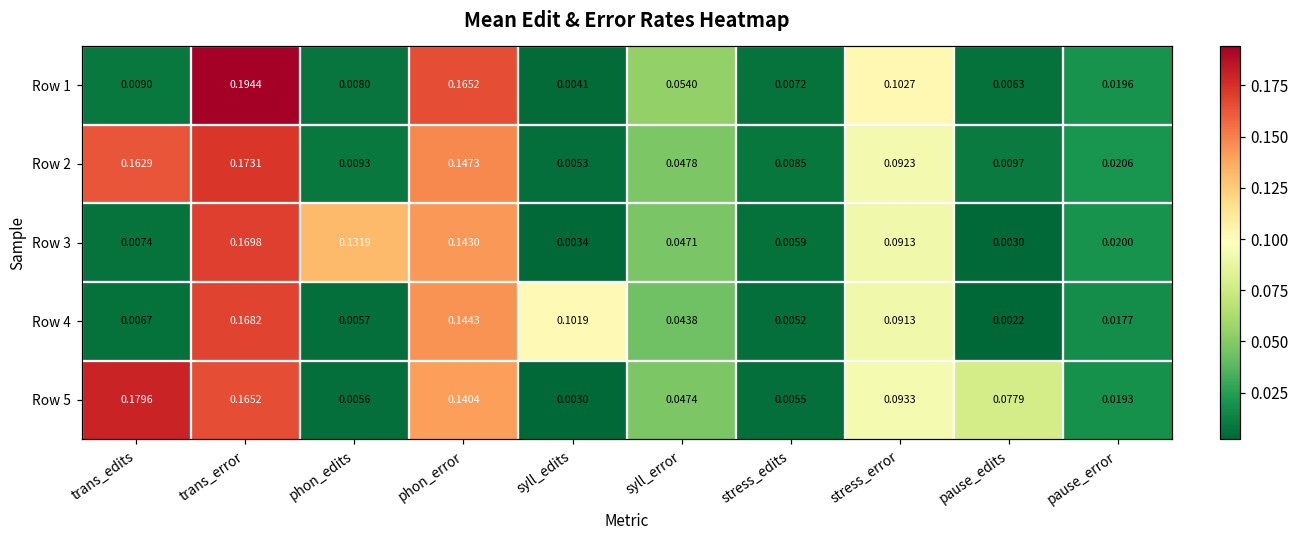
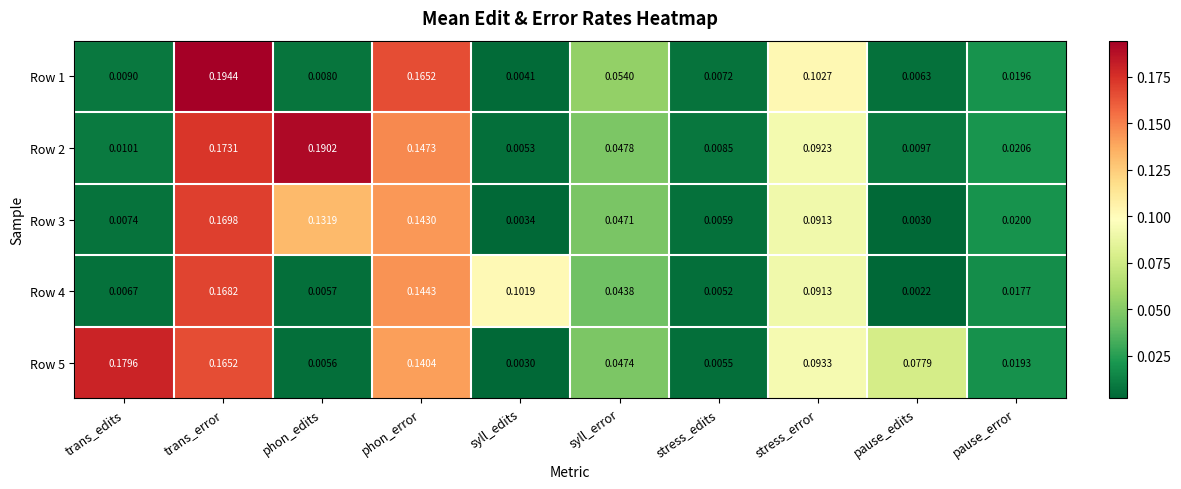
  {
    "Row 1": {
      "trans_edits": 0.0090,
      "trans_error": 0.1944,
      "phon_edits": 0.0080,
      "phon_error": 0.1652,
      "syll_edits": 0.0041,
      "syll_error": 0.0540,
      "stress_edits": 0.0072,
      "stress_error": 0.1027,
      "pause_edits": 0.0063,
      "pause_error": 0.0196
    },
    "Row 2": {
-     "trans_edits": 0.1629,
+     "trans_edits": 0.0101,
      "trans_error": 0.1731,
-     "phon_edits": 0.0093,
+     "phon_edits": 0.1902,
      "phon_error": 0.1473,
      "syll_edits": 0.0053,
      "syll_error": 0.0478,
      "stress_edits": 0.0085,
      "stress_error": 0.0923,
      "pause_edits": 0.0097,
      "pause_error": 0.0206
    },
    "Row 3": {
      "trans_edits": 0.0074,
      "trans_error": 0.1698,
      "phon_edits": 0.1319,
      "phon_error": 0.1430,
      "syll_edits": 0.0034,
      "syll_error": 0.0471,
      "stress_edits": 0.0059,
      "stress_error": 0.0913,
      "pause_edits": 0.0030,
      "pause_error": 0.0200
    },
    "Row 4": {
      "trans_edits": 0.0067,
      "trans_error": 0.1682,
      "phon_edits": 0.0057,
      "phon_error": 0.1443,
      "syll_edits": 0.1019,
      "syll_error": 0.0438,
      "stress_edits": 0.0052,
      "stress_error": 0.0913,
      "pause_edits": 0.0022,
      "pause_error": 0.0177
    },
    "Row 5": {
      "trans_edits": 0.1796,
      "trans_error": 0.1652,
      "phon_edits": 0.0056,
      "phon_error": 0.1404,
      "syll_edits": 0.0030,
      "syll_error": 0.0474,
      "stress_edits": 0.0055,
      "stress_error": 0.0933,
      "pause_edits": 0.0779,
      "pause_error": 0.0193
    }
  }
